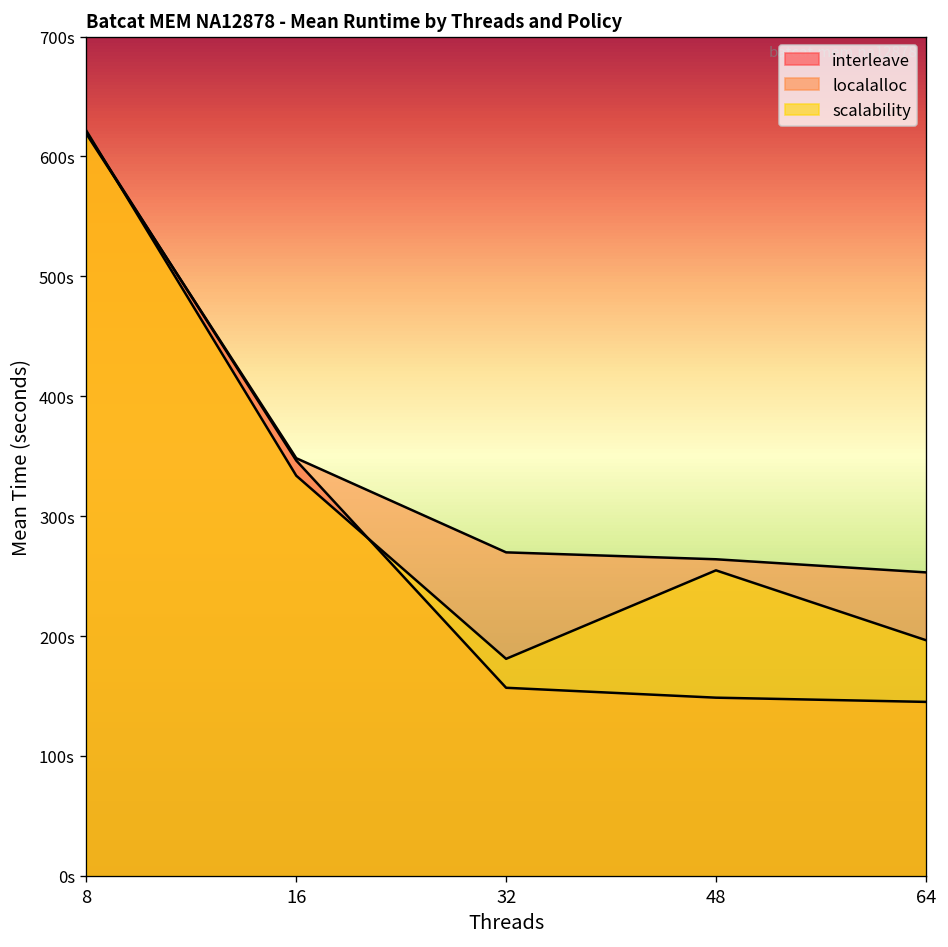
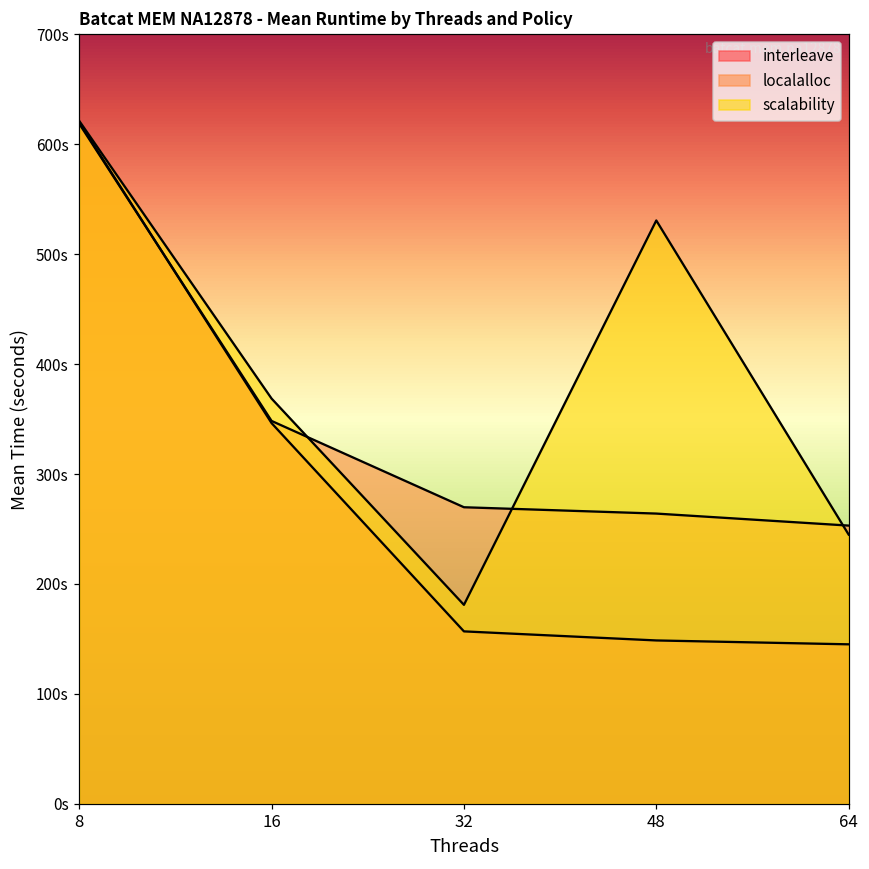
  {
    "interleave": {
      "32": "160s",
      "48": "150s",
      "64": "150s"
    },
    "localalloc": {
      "32": "270s",
      "48": "260s",
      "64": "250s"
    },
    "scalability": {
-     "16": "330s",
+     "16": "370s",
      "32": "180s",
-     "48": "250s",
-     "64": "200s"
+     "48": "530s",
+     "64": "240s"
    }
  }
